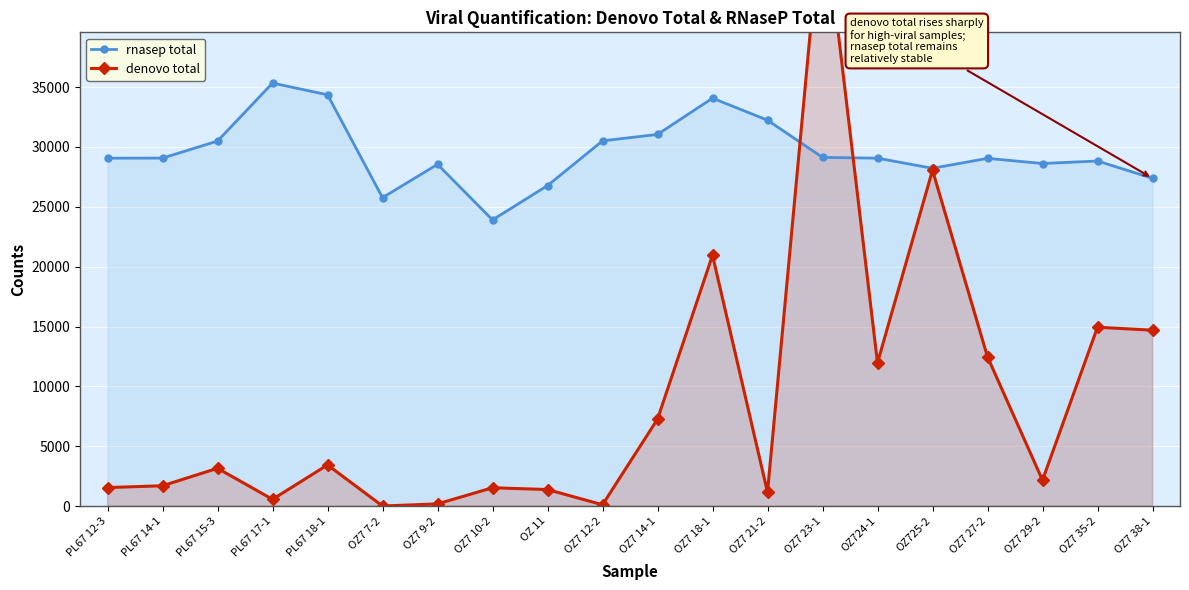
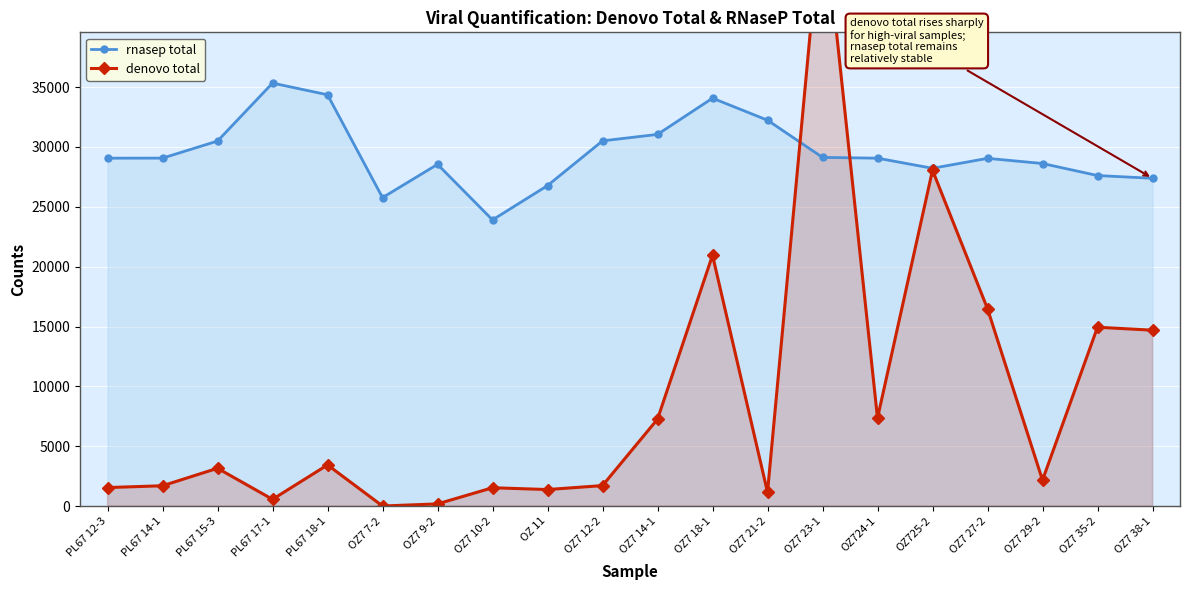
  {
    "rnasep total": {
      "PL67 12-3": 29100,
      "PL67 14-1": 29100,
      "PL67 15-3": 30500,
      "PL67 17-1": 35300,
      "PL67 18-1": 34400,
      "OZ7 7-2": 25800,
      "OZ7 9-2": 28500,
      "OZ7 10-2": 23900,
      "OZ 11": 26800,
      "OZ7 12-2": 30500,
      "OZ7 14-1": 31000,
      "OZ7 18-1": 34100,
      "OZ7 21-2": 32200,
      "OZ7 23-1": 29100,
      "OZ724-1": 29100,
      "OZ7 27-2": 29000,
      "OZ7 29-2": 28600,
-     "OZ7 35-2": 28800,
+     "OZ7 35-2": 27600,
      "OZ7 38-1": 27400
    },
    "denovo total": {
      "PL67 12-3": 1500,
      "PL67 14-1": 1700,
      "PL67 15-3": 3200,
      "PL67 17-1": 600,
      "PL67 18-1": 3400,
      "OZ7 7-2": 0,
      "OZ7 9-2": 200,
      "OZ7 10-2": 1500,
      "OZ 11": 1400,
-     "OZ7 12-2": 100,
+     "OZ7 12-2": 1700,
      "OZ7 14-1": 7300,
      "OZ7 18-1": 21000,
      "OZ7 21-2": 1200,
-     "OZ724-1": 12000,
-     "OZ7 27-2": 12500,
+     "OZ724-1": 7300,
+     "OZ7 27-2": 16500,
      "OZ7 29-2": 2200,
      "OZ7 35-2": 14900,
      "OZ7 38-1": 14700
    }
  }
